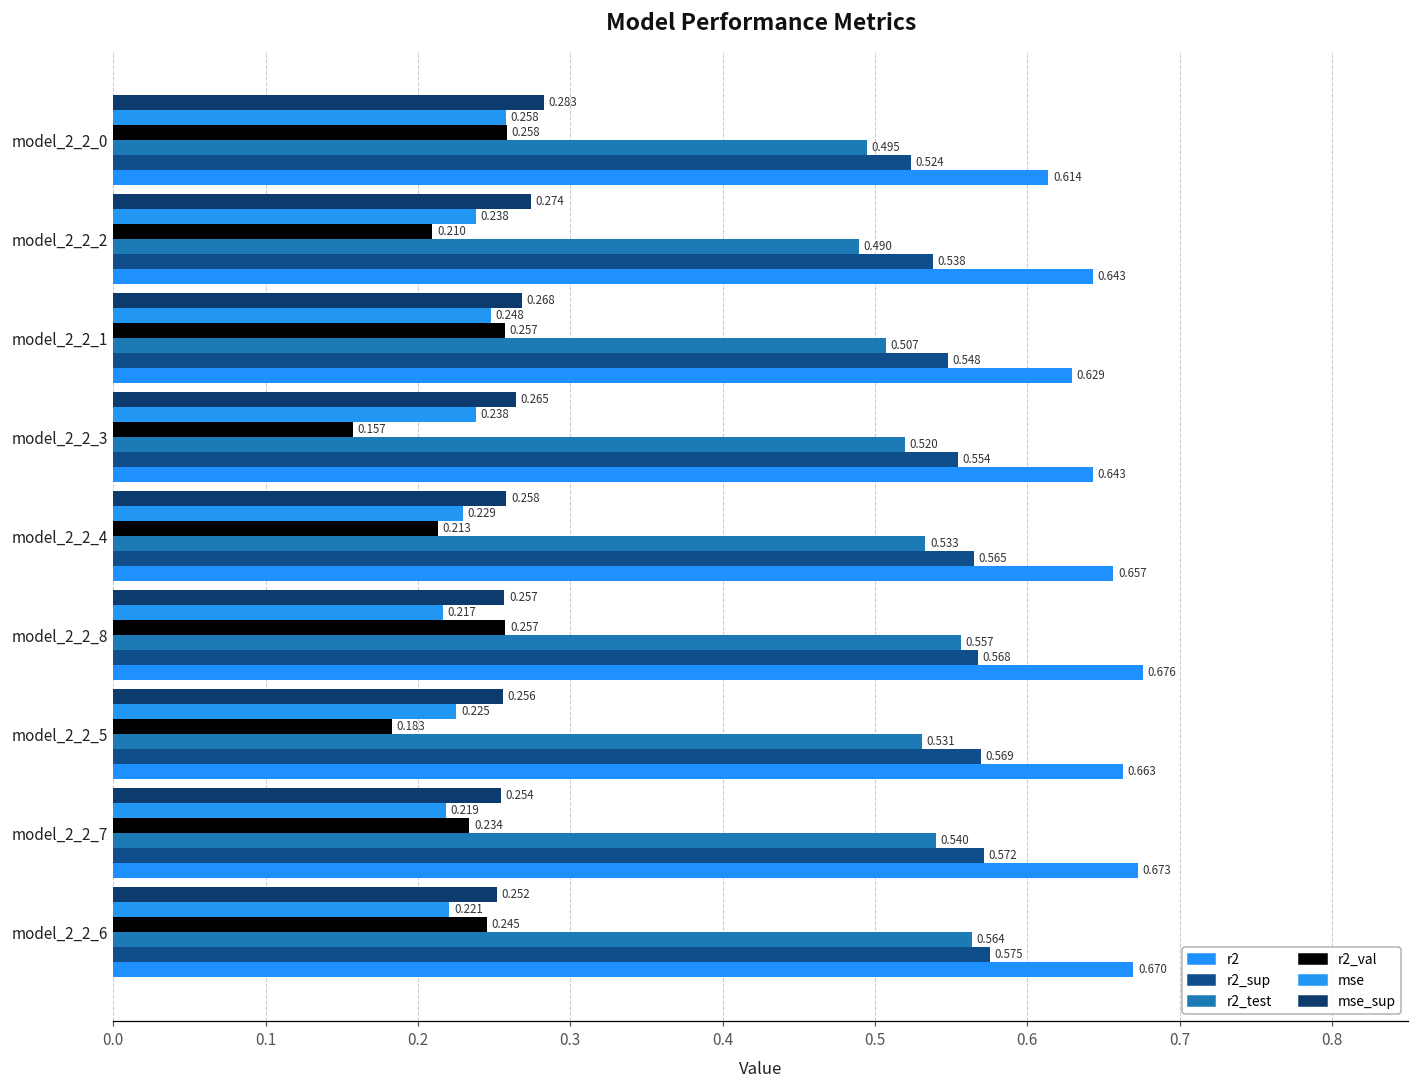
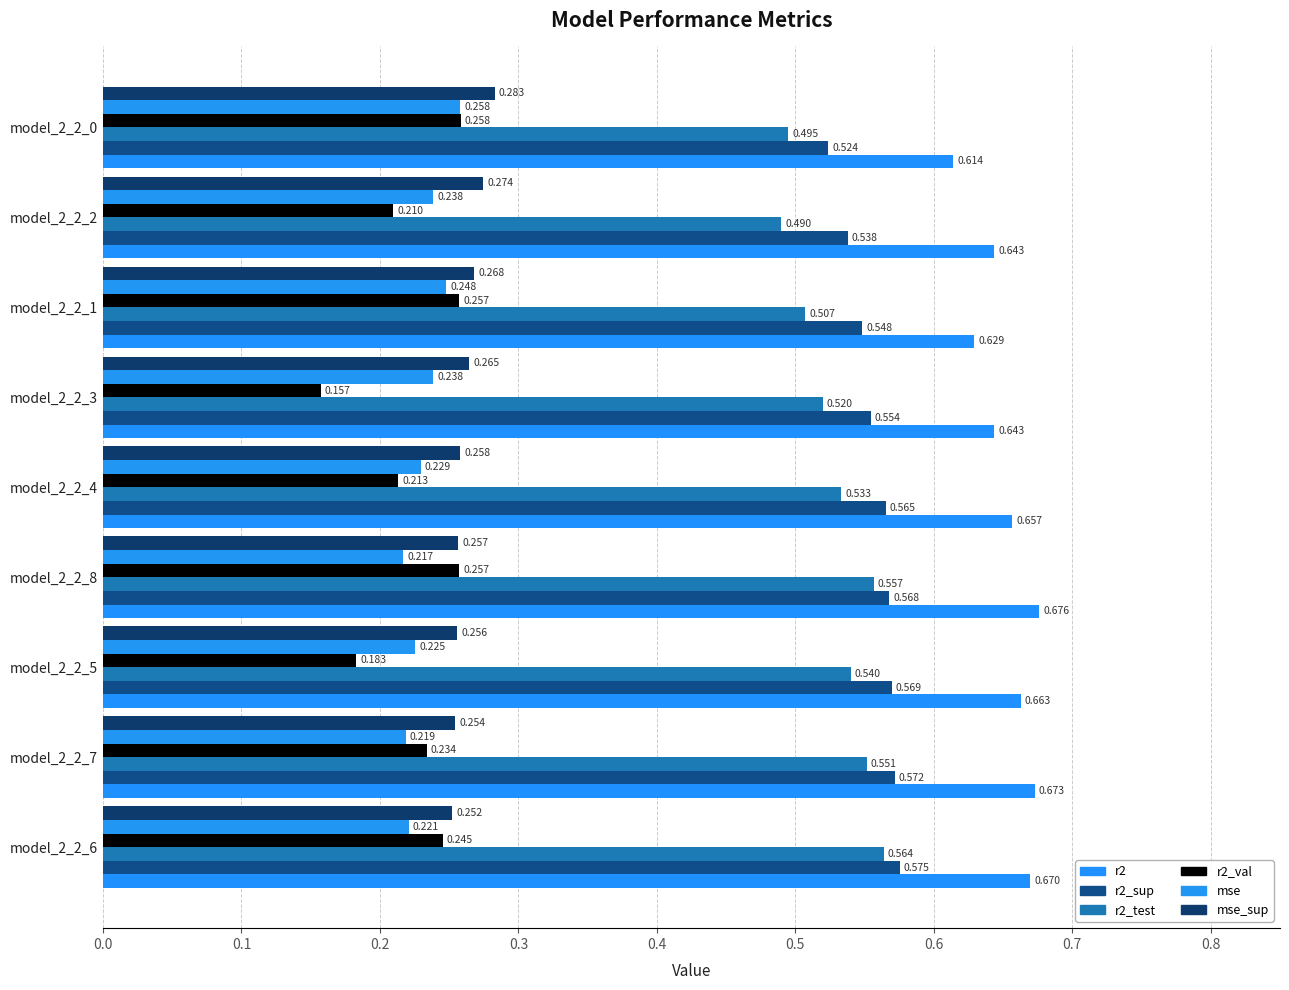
  {
    "r2_test": {
      "model_2_2_0": 0.495,
      "model_2_2_2": 0.490,
      "model_2_2_1": 0.507,
      "model_2_2_3": 0.520,
      "model_2_2_4": 0.533,
      "model_2_2_8": 0.557,
-     "model_2_2_5": 0.531,
-     "model_2_2_7": 0.540,
+     "model_2_2_5": 0.540,
+     "model_2_2_7": 0.551,
      "model_2_2_6": 0.564
    },
    "r2_val": {
      "model_2_2_0": 0.258,
      "model_2_2_2": 0.210,
      "model_2_2_1": 0.257,
      "model_2_2_3": 0.157,
      "model_2_2_4": 0.213,
      "model_2_2_8": 0.257,
      "model_2_2_5": 0.183,
      "model_2_2_7": 0.234,
      "model_2_2_6": 0.245
    }
  }
